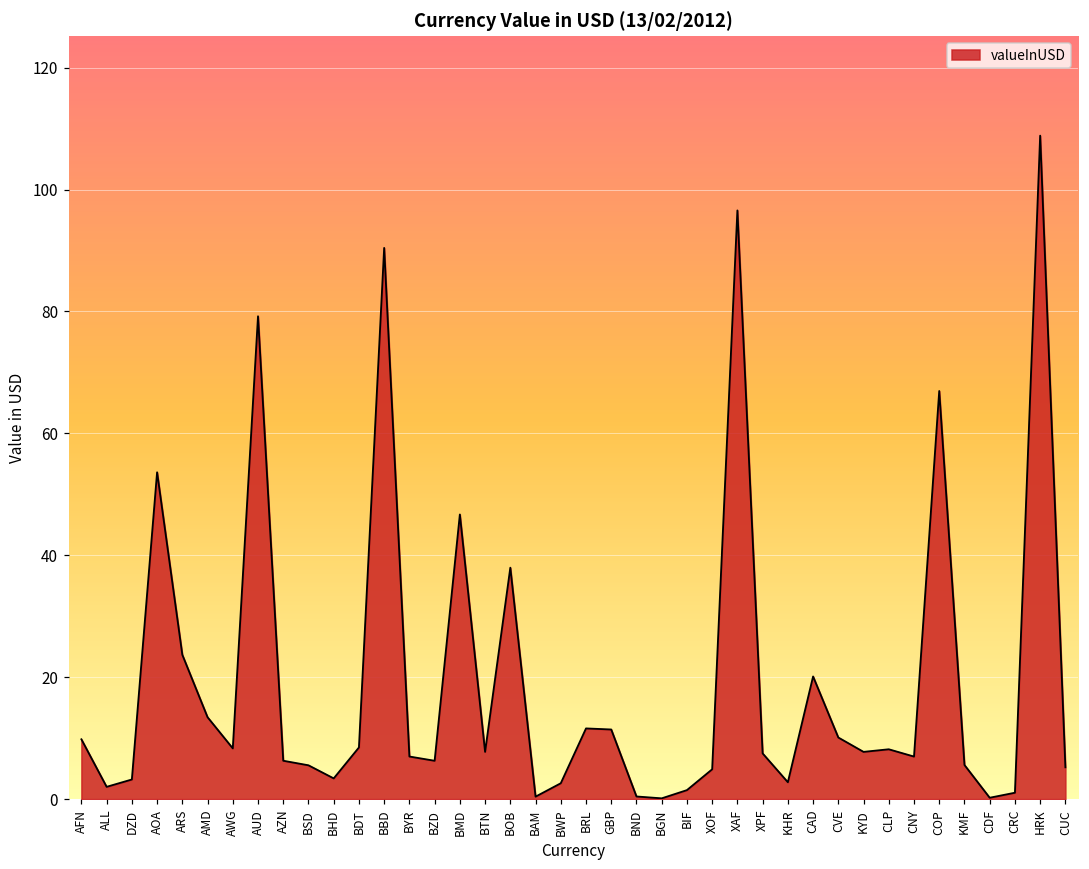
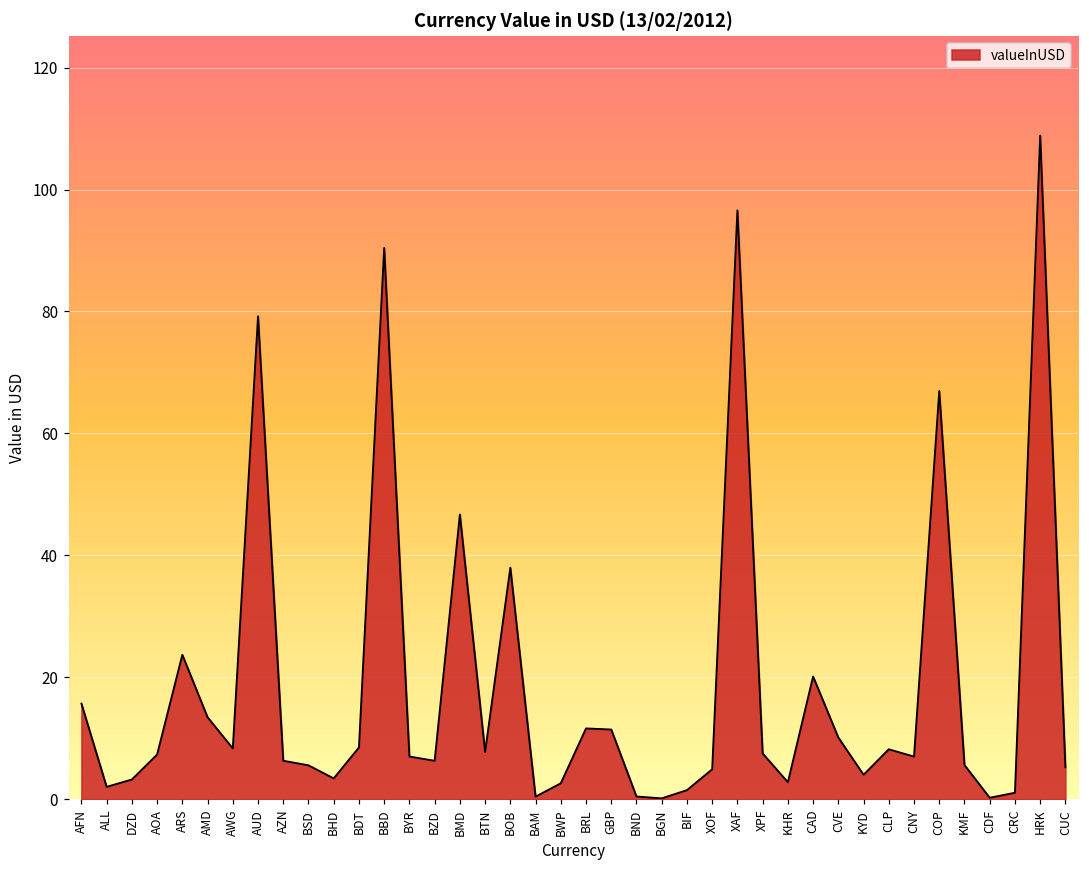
  {
-   "AFN": 10,
+   "AFN": 16,
    "ALL": 2,
    "DZD": 3,
-   "AOA": 54,
+   "AOA": 7,
    "ARS": 24,
    "AMD": 13,
    "AWG": 8,
    "AUD": 79,
    "AZN": 6,
    "BSD": 6,
    "BHD": 3,
    "BDT": 8,
    "BBD": 90,
    "BYR": 7,
    "BZD": 6,
    "BMD": 47,
    "BTN": 8,
    "BOB": 38,
    "BAM": 0,
    "BWP": 3,
    "BRL": 12,
    "GBP": 11,
    "BND": 0,
    "BGN": 0,
    "BIF": 1,
    "XOF": 5,
    "XAF": 97,
    "XPF": 7,
    "KHR": 3,
    "CAD": 20,
    "CVE": 10,
-   "KYD": 8,
+   "KYD": 4,
    "CLP": 8,
    "CNY": 7,
    "COP": 67,
    "KMF": 6,
    "CDF": 0,
    "CRC": 1,
    "HRK": 109,
    "CUC": 5
  }
